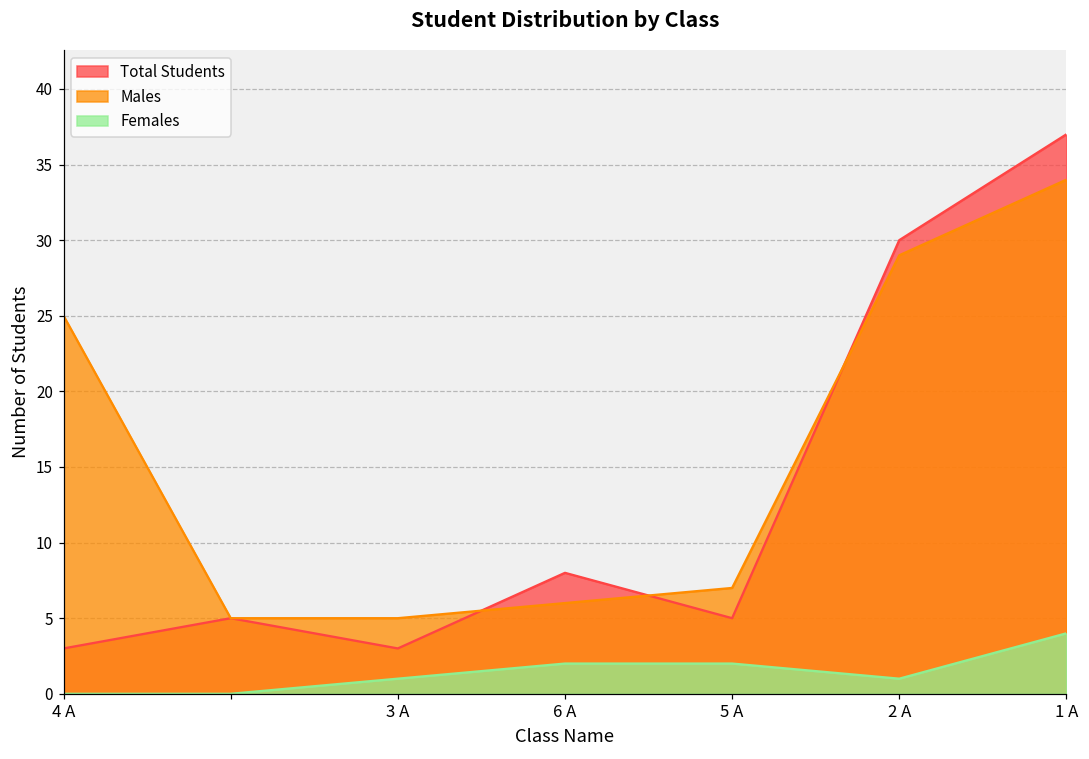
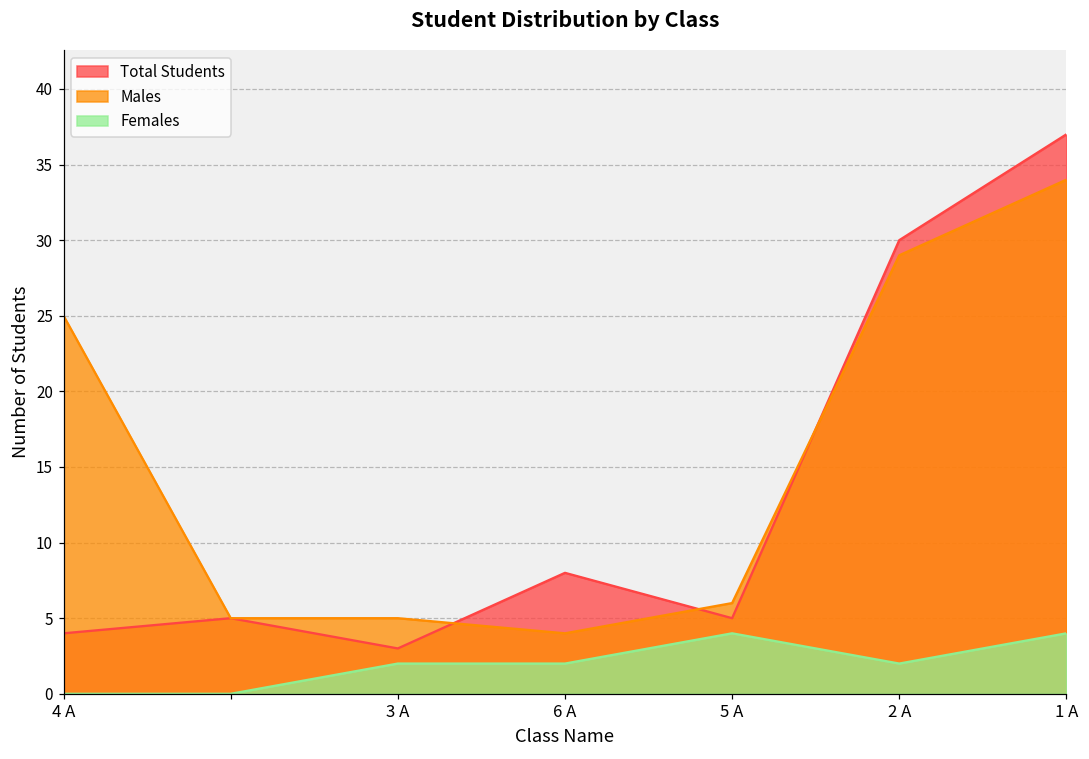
  {
    "Total Students": {
-     "4 A": 3,
+     "4 A": 4,
      "3 A": 3,
      "6 A": 8,
      "5 A": 5,
      "2 A": 30,
      "1 A": 37
    },
    "Males": {
      "4 A": 25,
      "3 A": 5,
-     "6 A": 6,
-     "5 A": 7,
+     "6 A": 4,
+     "5 A": 6,
      "2 A": 29,
      "1 A": 34
    },
    "Females": {
      "4 A": 0,
-     "3 A": 1,
+     "3 A": 2,
      "6 A": 2,
-     "5 A": 2,
-     "2 A": 1,
+     "5 A": 4,
+     "2 A": 2,
      "1 A": 4
    }
  }
